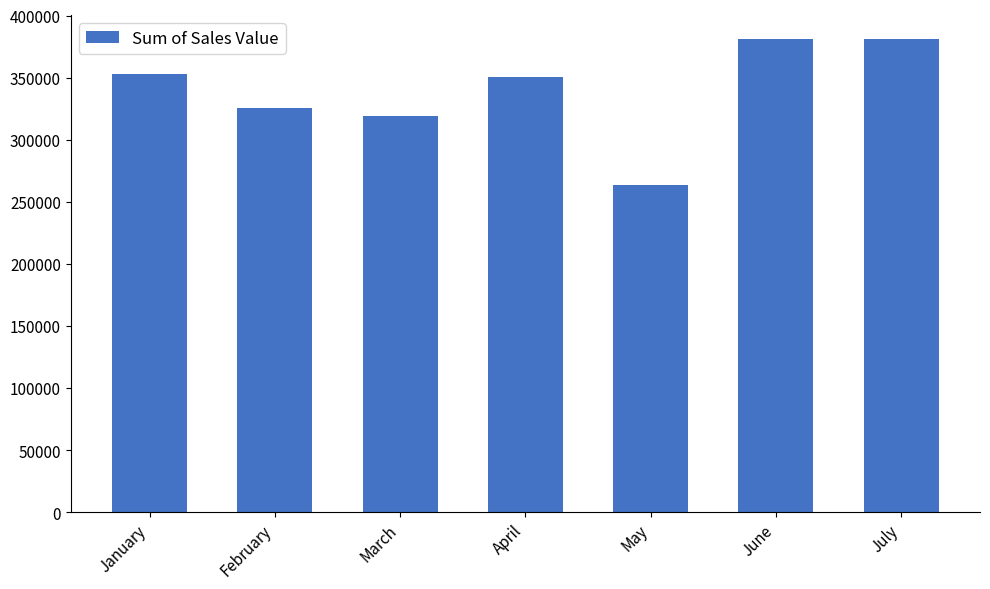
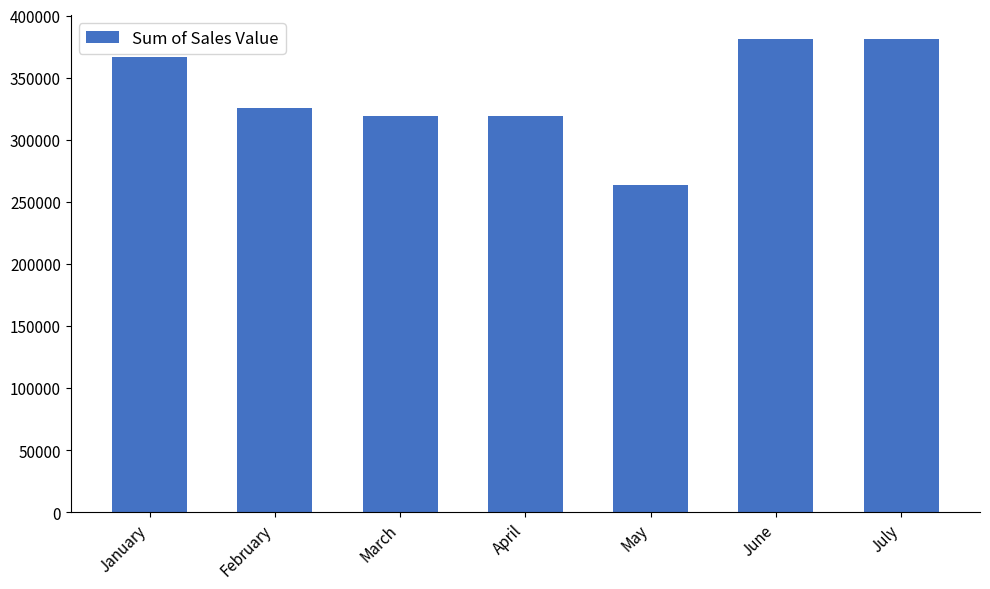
  {
-   "January": 353000,
+   "January": 367000,
    "February": 326000,
    "March": 319000,
-   "April": 351000,
+   "April": 319000,
    "May": 264000,
    "June": 381000,
    "July": 381000
  }
